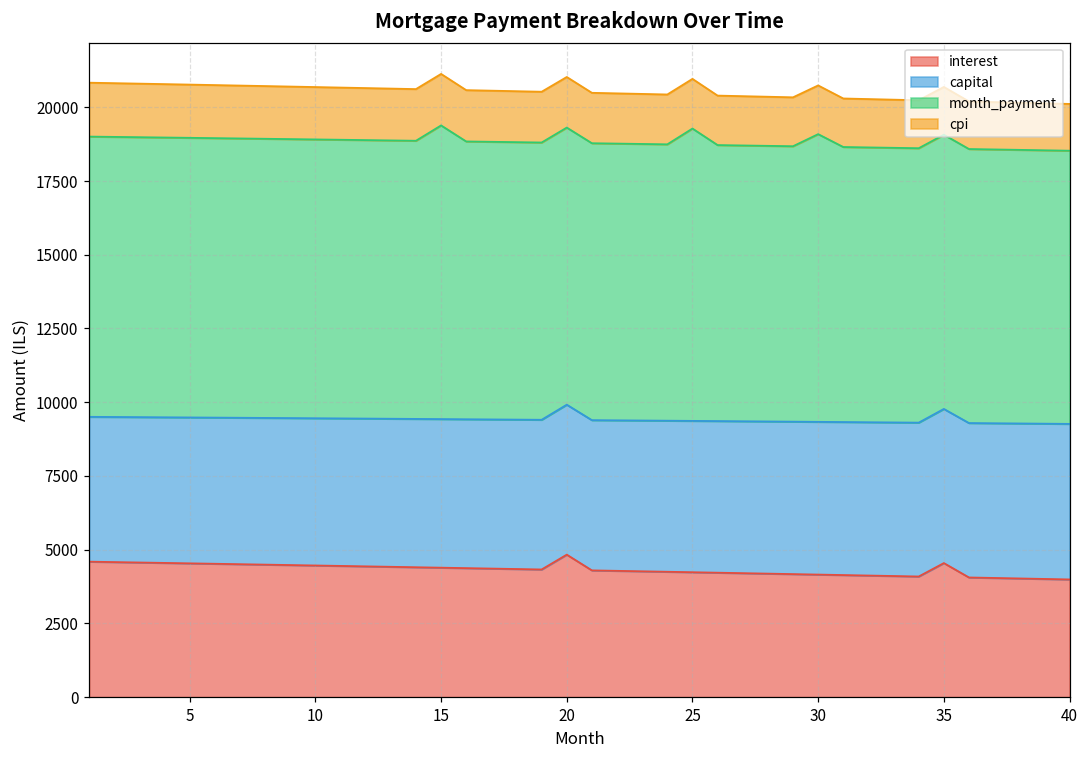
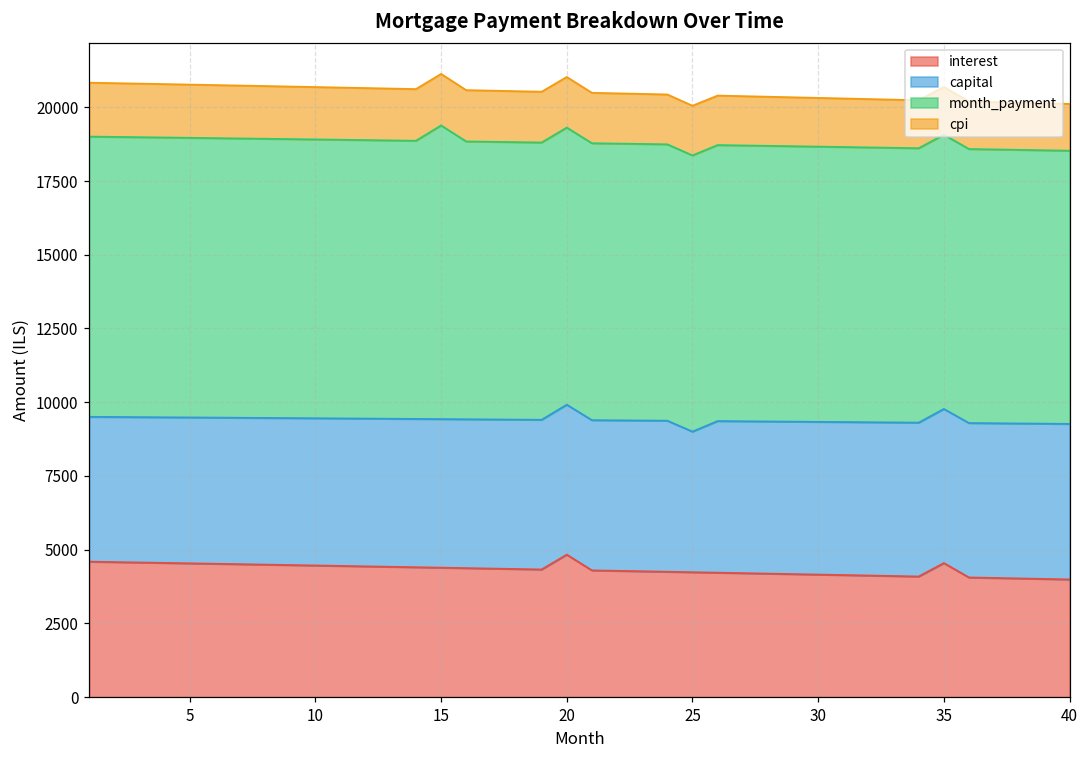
  {
    "interest": {
      "5": 4500,
      "10": 4500,
      "15": 4400,
      "20": 4800,
      "25": 4200,
      "30": 4200,
      "35": 4500,
      "40": 4000
    },
    "capital": {
      "5": 4900,
      "10": 5000,
      "15": 5000,
      "20": 5100,
-     "25": 5100,
+     "25": 4800,
      "30": 5200,
      "35": 5200,
      "40": 5300
    },
    "month_payment": {
      "5": 9500,
      "10": 9500,
      "15": 10000,
      "20": 9400,
-     "25": 9900,
-     "30": 9800,
+     "25": 9400,
+     "30": 9300,
      "40": 9300
    },
    "cpi": {
      "5": 1800,
      "10": 1800,
      "15": 1700,
      "20": 1700,
      "25": 1700,
      "30": 1700,
      "40": 1600
    }
  }
